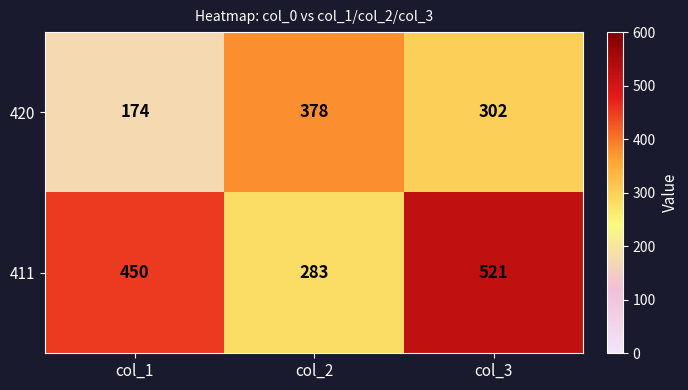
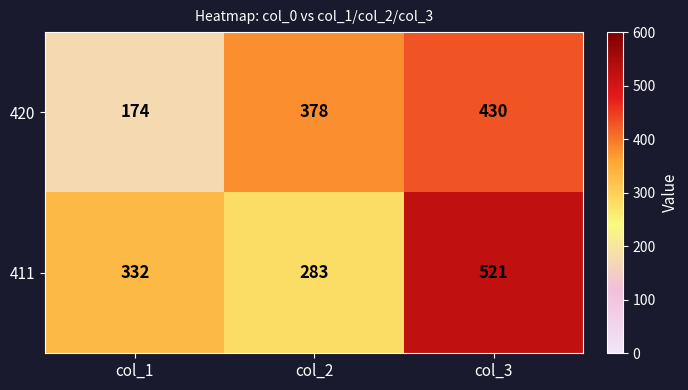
  {
    "420": {
      "col_1": 174,
      "col_2": 378,
-     "col_3": 302
+     "col_3": 430
    },
    "411": {
-     "col_1": 450,
+     "col_1": 332,
      "col_2": 283,
      "col_3": 521
    }
  }
